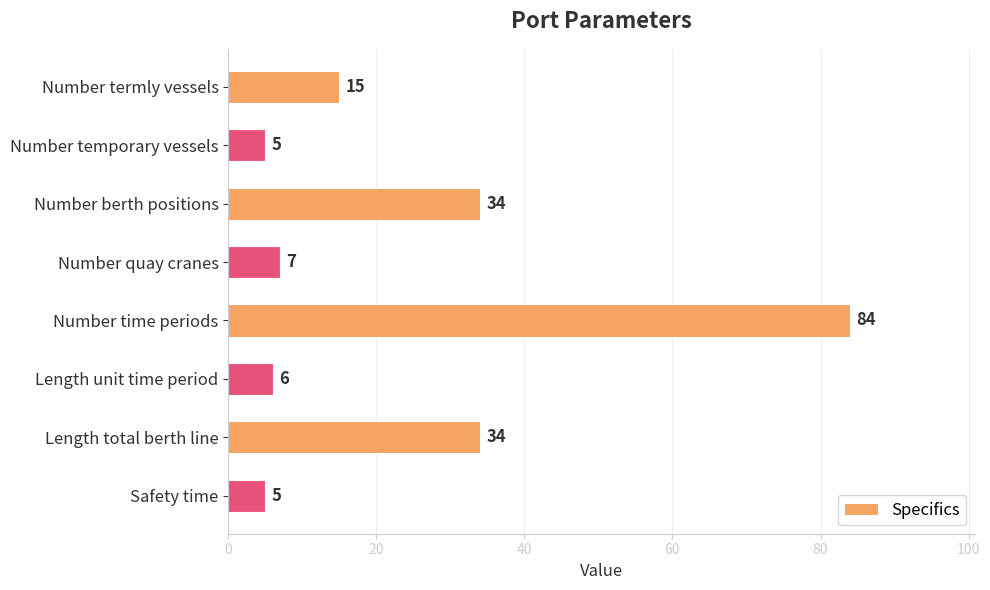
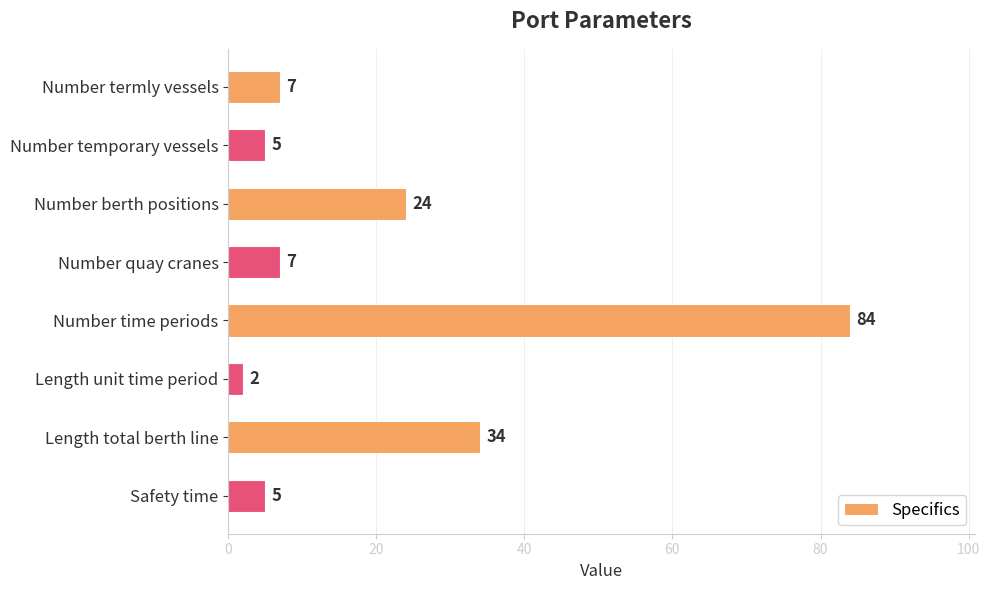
  {
-   "Number termly vessels": 15,
+   "Number termly vessels": 7,
    "Number temporary vessels": 5,
-   "Number berth positions": 34,
+   "Number berth positions": 24,
    "Number quay cranes": 7,
    "Number time periods": 84,
-   "Length unit time period": 6,
+   "Length unit time period": 2,
    "Length total berth line": 34,
    "Safety time": 5
  }
